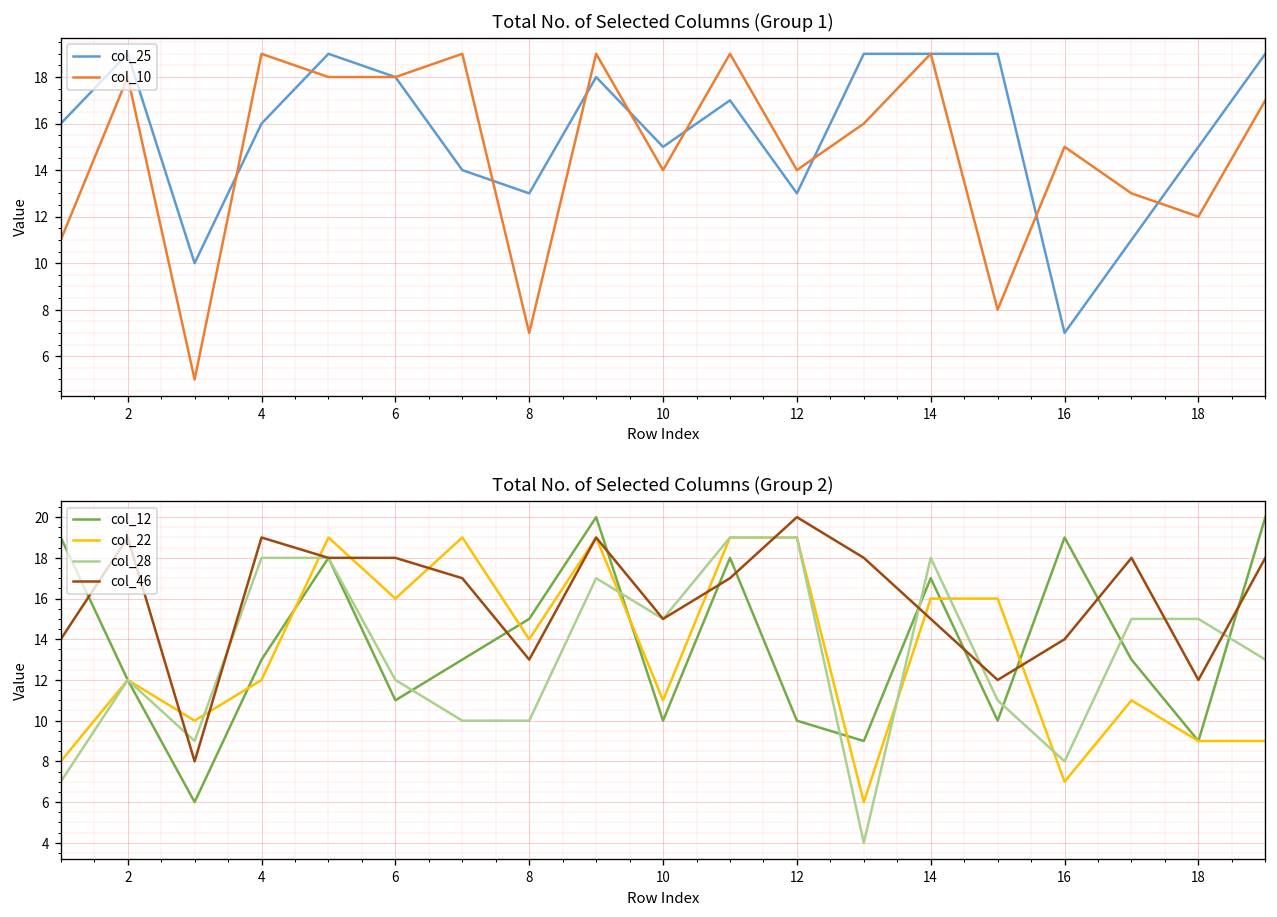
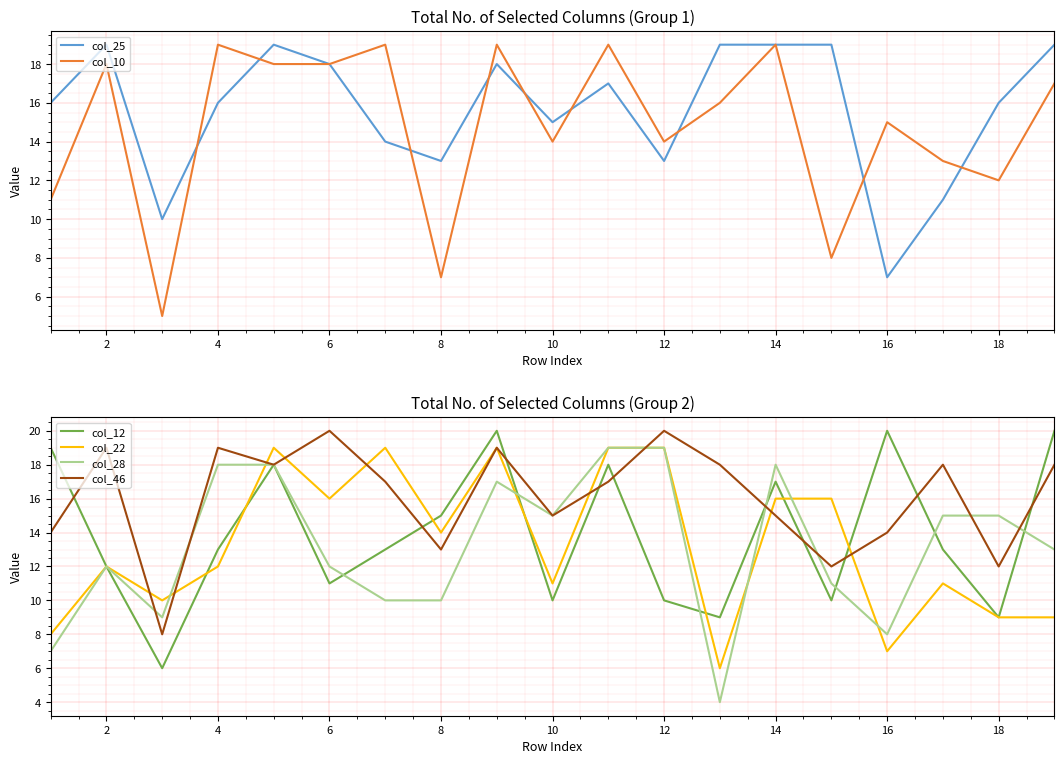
  {
    "Total No. of Selected Columns (Group 1)": {
      "col_25": {
        "4": 16,
        "8": 13,
        "10": 15,
        "12": 13,
        "16": 7,
-       "18": 15
+       "18": 16
      },
      "col_10": {
        "4": 19,
        "8": 7,
        "10": 14,
        "12": 14,
        "16": 15,
        "18": 12
      }
    },
    "Total No. of Selected Columns (Group 2)": {
      "col_12": {
        "4": 13,
        "6": 11,
        "8": 15,
        "10": 10,
        "12": 10,
        "14": 17,
-       "16": 19
+       "16": 20
      },
      "col_22": {
        "4": 12,
        "6": 16,
        "8": 14,
        "10": 11,
        "14": 16,
        "16": 7
      },
      "col_28": {
        "4": 18,
        "6": 12,
        "8": 10,
        "14": 18,
        "16": 8,
        "18": 15
      },
      "col_46": {
        "4": 19,
-       "6": 18,
+       "6": 20,
        "8": 13,
        "12": 20,
        "14": 15,
        "16": 14,
        "18": 12
      }
    }
  }
